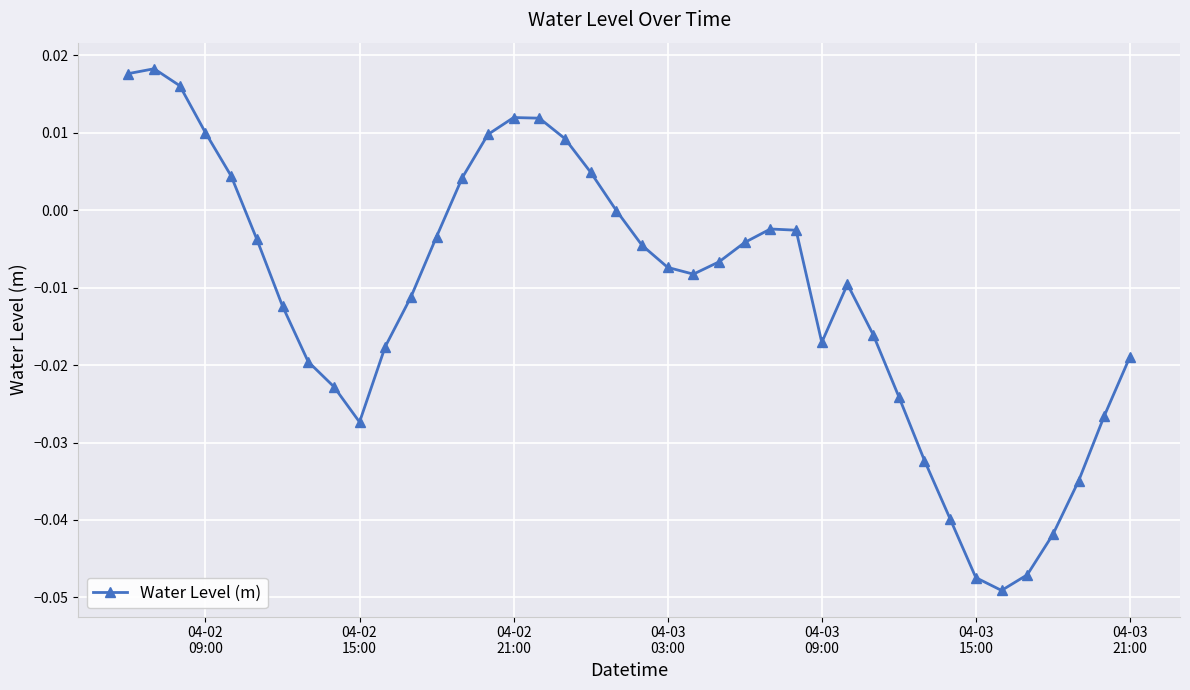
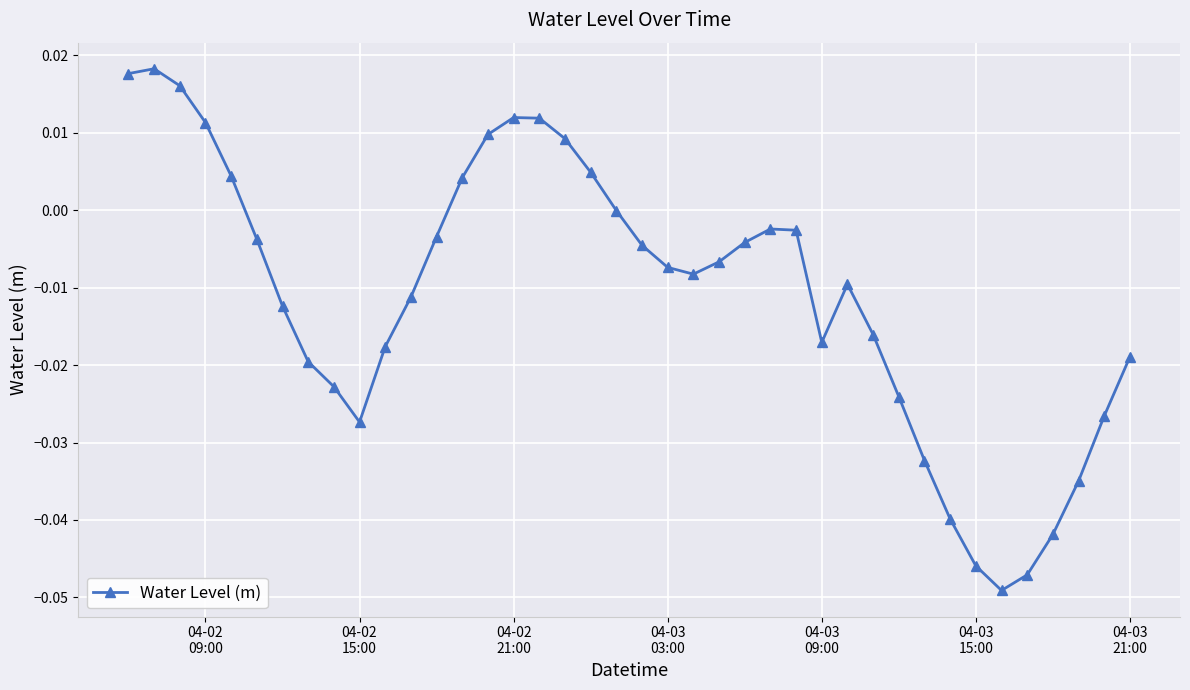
  {
-   "04-02 09:00": 0.010,
+   "04-02 09:00": 0.011,
    "04-02 15:00": -0.027,
    "04-02 21:00": 0.012,
    "04-03 03:00": -0.007,
    "04-03 09:00": -0.017,
-   "04-03 15:00": -0.047,
+   "04-03 15:00": -0.046,
    "04-03 21:00": -0.019
  }
